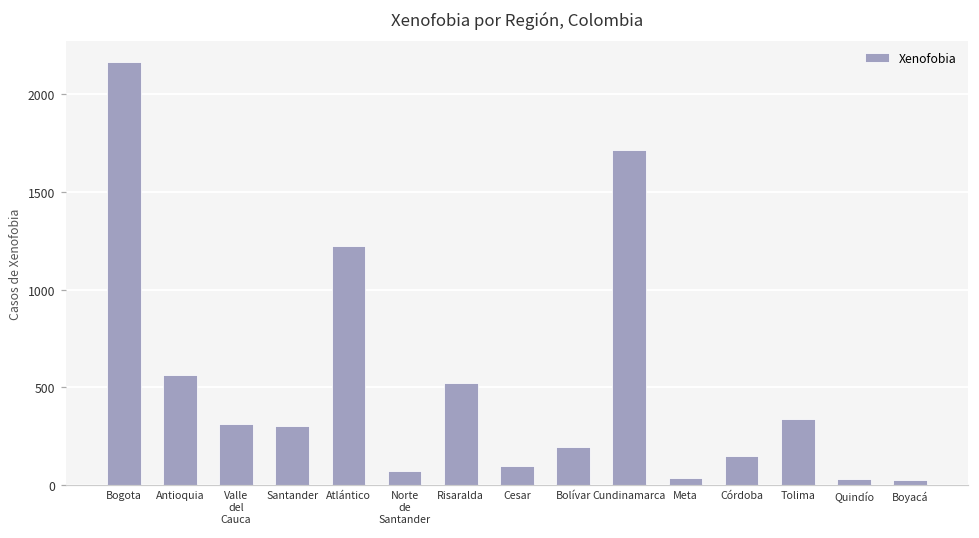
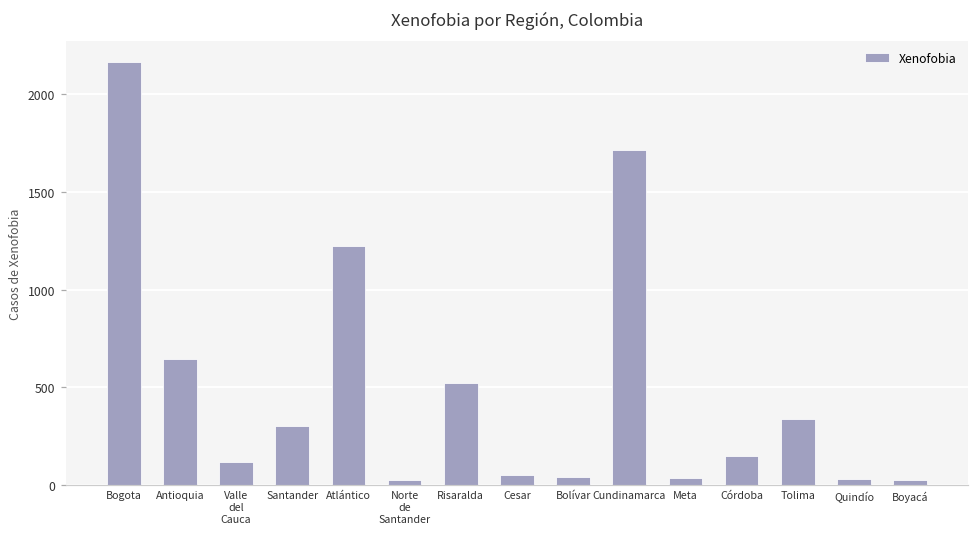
  {
    "Bogota": 2170,
-   "Antioquia": 560,
-   "Valle del Cauca": 320,
+   "Antioquia": 650,
+   "Valle del Cauca": 120,
    "Santander": 300,
    "Atlántico": 1220,
-   "Norte de Santander": 70,
+   "Norte de Santander": 20,
    "Risaralda": 530,
-   "Cesar": 100,
-   "Bolívar": 200,
+   "Cesar": 50,
+   "Bolívar": 40,
    "Cundinamarca": 1710,
    "Meta": 40,
    "Córdoba": 150,
    "Tolima": 340,
    "Quindío": 30,
    "Boyacá": 30
  }
